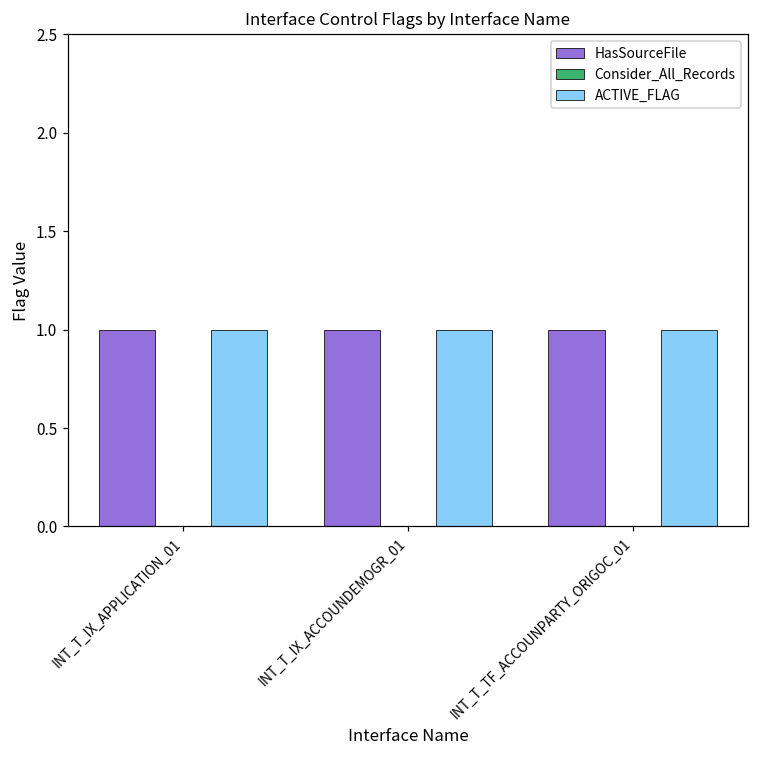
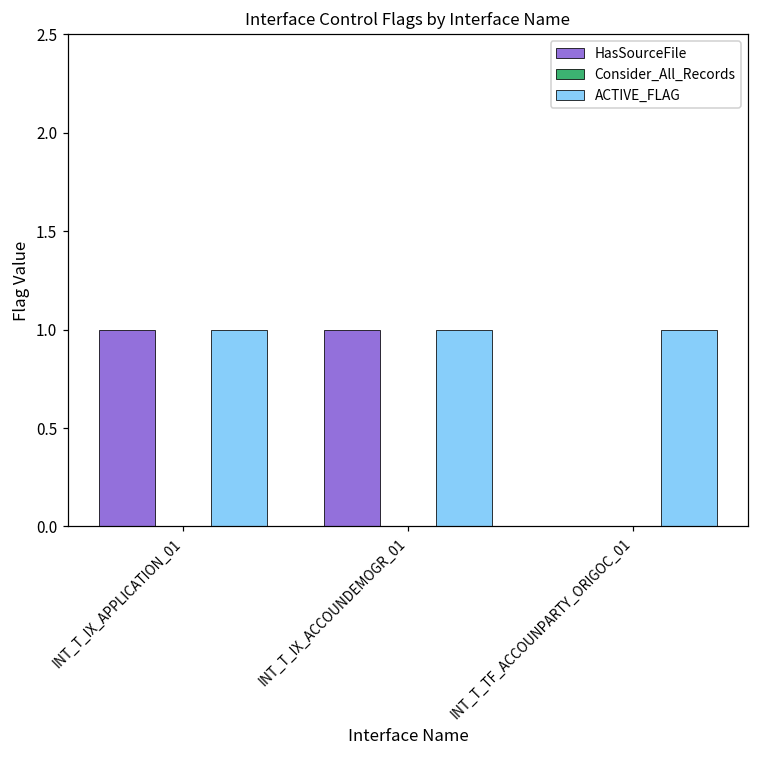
  {
    "HasSourceFile": {
      "INT_T_IX_APPLICATION_01": 1,
      "INT_T_IX_ACCOUNDEMOGR_01": 1,
-     "INT_T_TF_ACCOUNPARTY_ORIGOC_01": 1
+     "INT_T_TF_ACCOUNPARTY_ORIGOC_01": 0
    },
    "Consider_All_Records": {
      "INT_T_IX_APPLICATION_01": 0,
      "INT_T_IX_ACCOUNDEMOGR_01": 0,
      "INT_T_TF_ACCOUNPARTY_ORIGOC_01": 0
    },
    "ACTIVE_FLAG": {
      "INT_T_IX_APPLICATION_01": 1,
      "INT_T_IX_ACCOUNDEMOGR_01": 1,
      "INT_T_TF_ACCOUNPARTY_ORIGOC_01": 1
    }
  }
